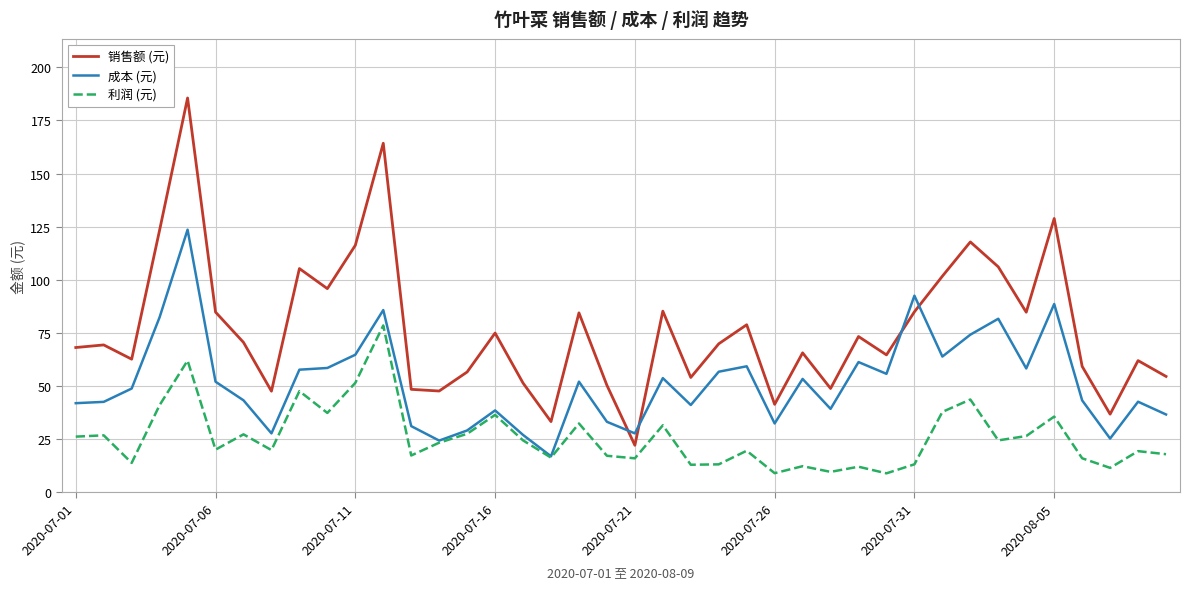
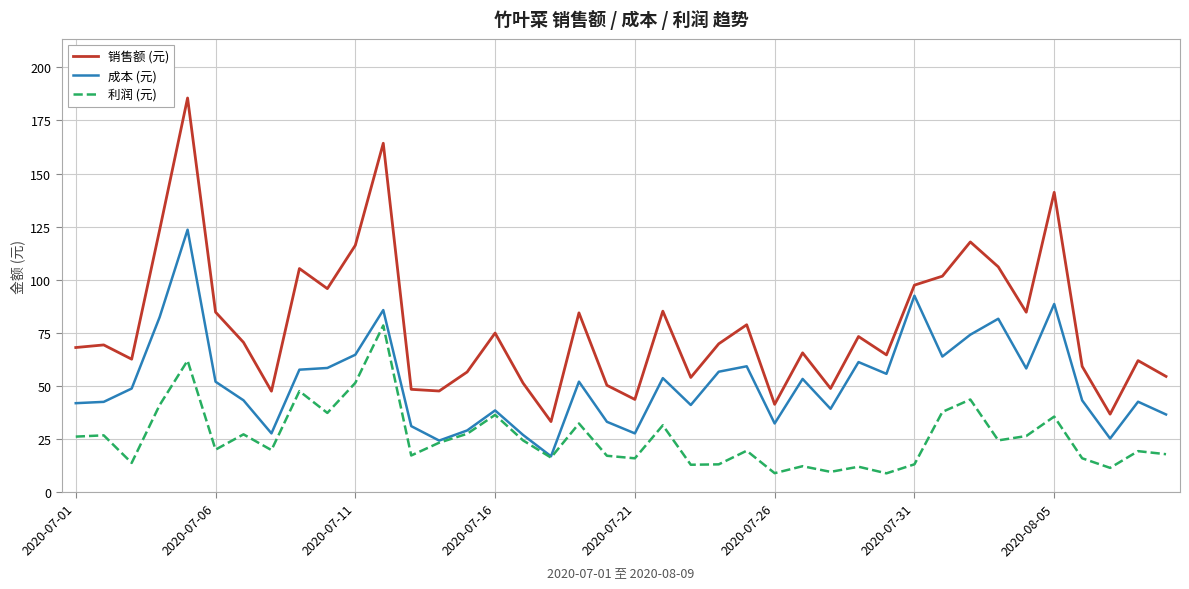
  {
    "销售额 (元)": {
      "2020-07-01": 68,
      "2020-07-06": 85,
      "2020-07-11": 116,
      "2020-07-16": 75,
-     "2020-07-21": 22,
+     "2020-07-21": 44,
      "2020-07-26": 41,
-     "2020-07-31": 85,
-     "2020-08-05": 129
+     "2020-07-31": 97,
+     "2020-08-05": 141
    },
    "成本 (元)": {
      "2020-07-01": 42,
      "2020-07-06": 52,
      "2020-07-11": 65,
      "2020-07-16": 39,
      "2020-07-21": 28,
      "2020-07-26": 32,
      "2020-07-31": 92,
      "2020-08-05": 89
    },
    "利润 (元)": {
      "2020-07-01": 26,
      "2020-07-06": 20,
      "2020-07-11": 51,
      "2020-07-16": 36,
      "2020-07-21": 16,
      "2020-07-26": 9,
      "2020-07-31": 13,
      "2020-08-05": 36
    }
  }
